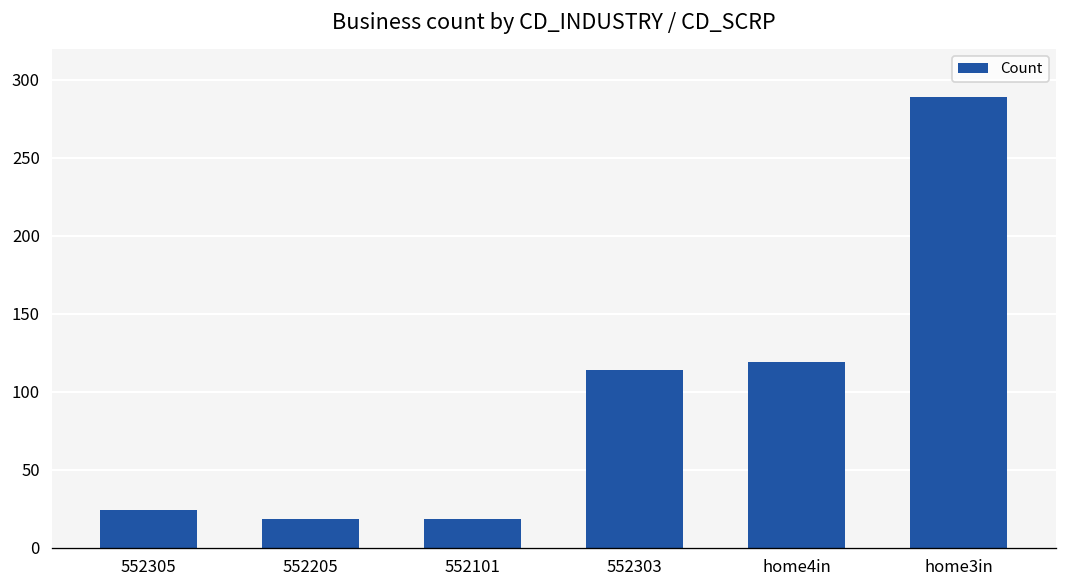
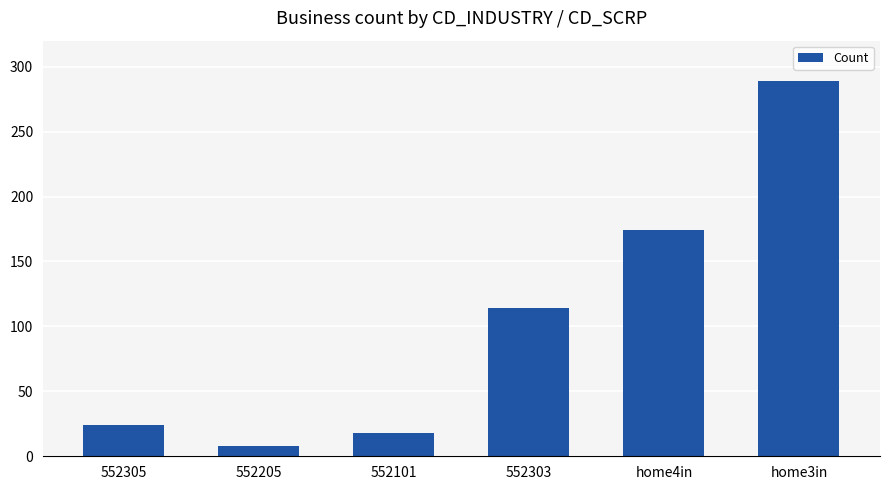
  {
    "552305": 24,
-   "552205": 18,
+   "552205": 8,
    "552101": 18,
    "552303": 114,
-   "home4in": 119,
+   "home4in": 174,
    "home3in": 289
  }
